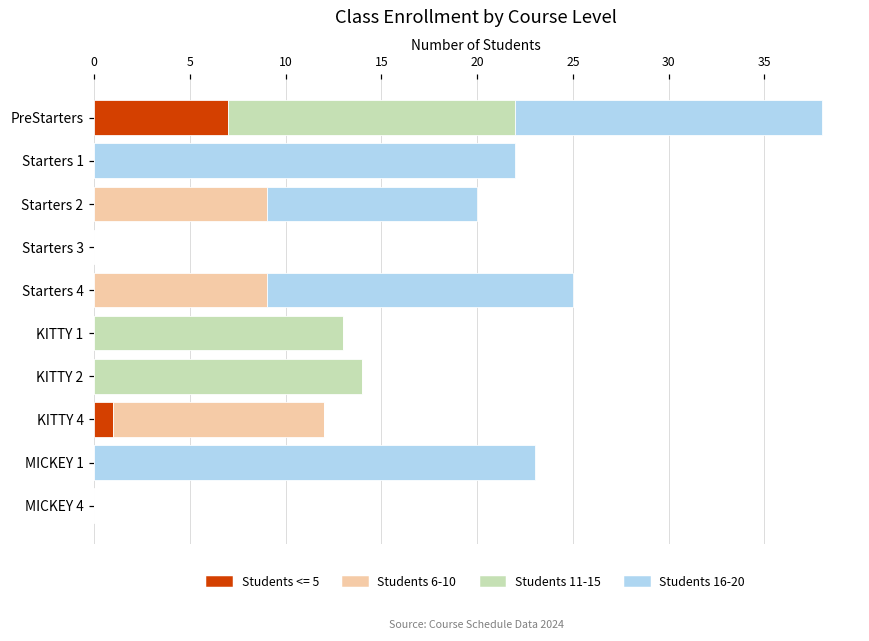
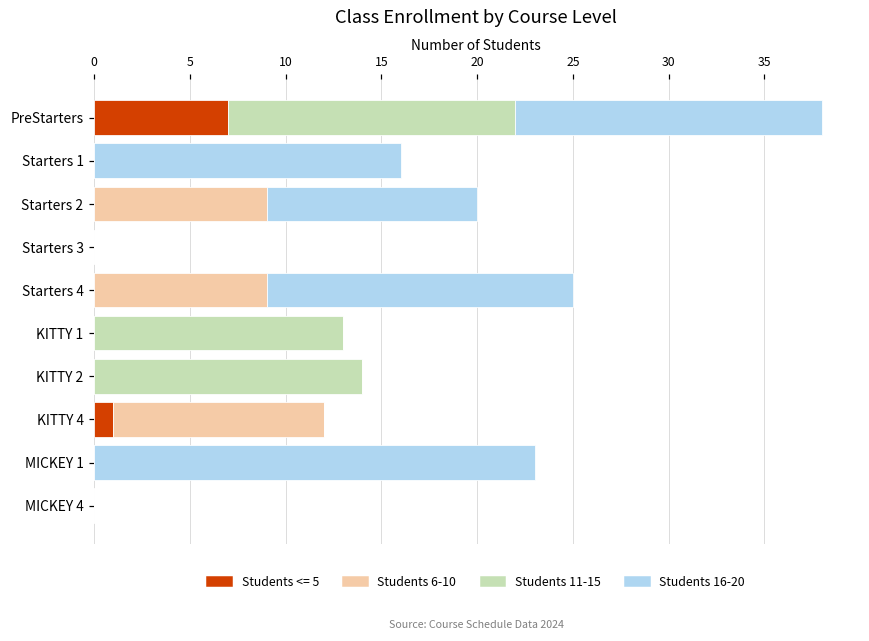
  {
    "Students <= 5": {
      "PreStarters": 7,
      "Starters 1": 0,
      "Starters 2": 0,
      "Starters 3": 0,
      "Starters 4": 0,
      "KITTY 1": 0,
      "KITTY 2": 0,
      "KITTY 4": 1,
      "MICKEY 1": 0,
      "MICKEY 4": 0
    },
    "Students 16-20": {
      "PreStarters": 16,
-     "Starters 1": 22,
+     "Starters 1": 16,
      "Starters 2": 11,
      "Starters 3": 0,
      "Starters 4": 16,
      "KITTY 1": 0,
      "KITTY 2": 0,
      "KITTY 4": 0,
      "MICKEY 1": 23,
      "MICKEY 4": 0
    }
  }
